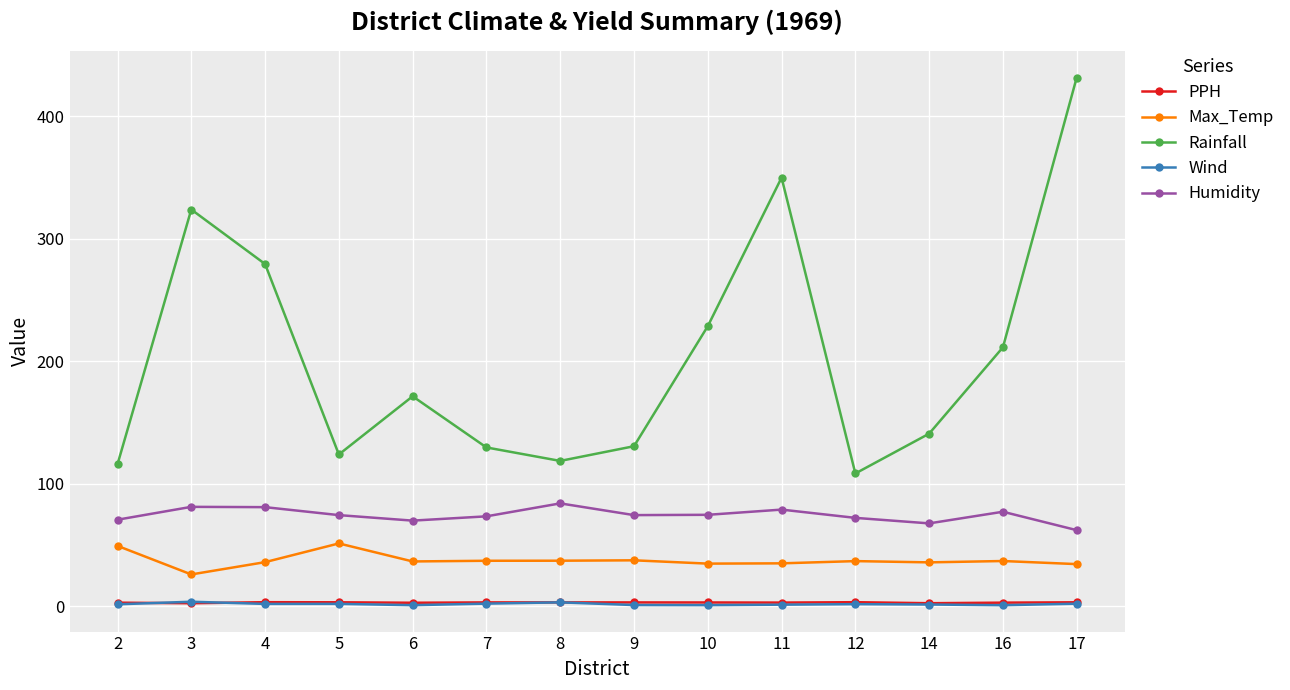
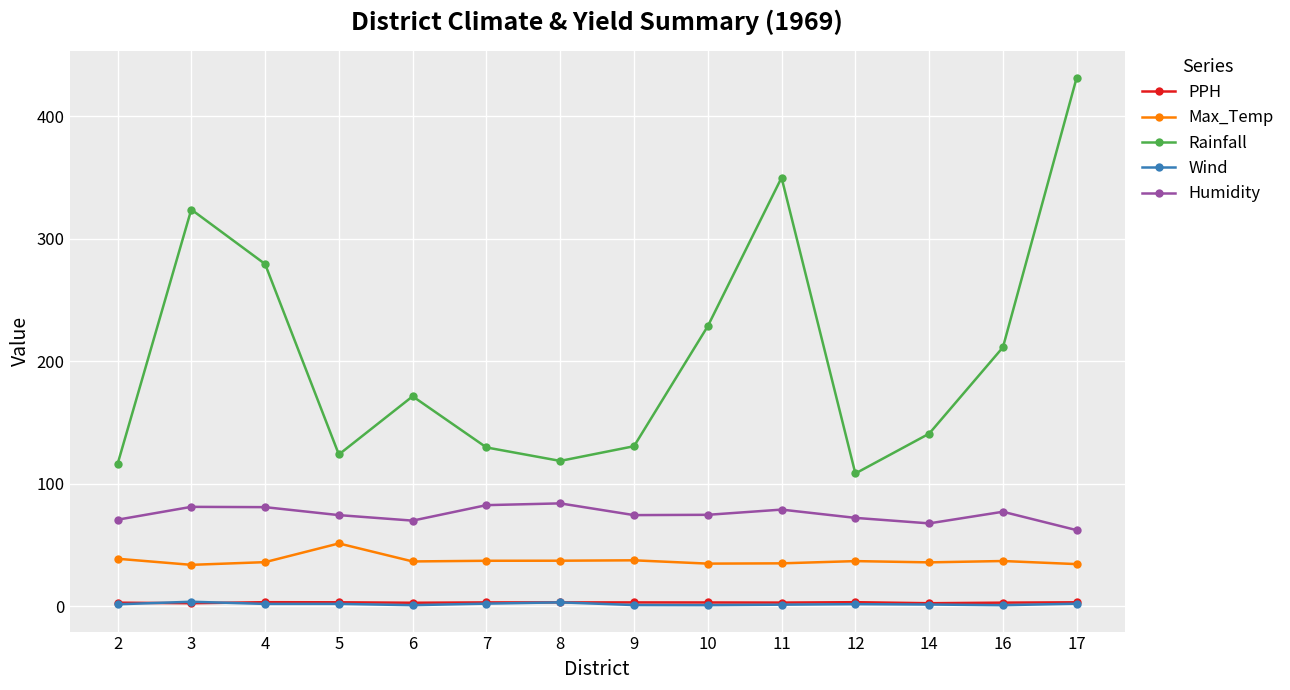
  {
    "PPH": {
      "9": 3,
      "10": 3
    },
    "Max_Temp": {
-     "2": 49,
-     "3": 26,
+     "2": 39,
+     "3": 34,
      "4": 36,
      "5": 51,
      "6": 36,
      "7": 37,
      "8": 37,
      "9": 37,
      "10": 35,
      "11": 35,
      "12": 37,
      "14": 36,
      "16": 37,
      "17": 34
    },
    "Rainfall": {
      "2": 116,
      "3": 324,
      "4": 279,
      "5": 124,
      "6": 171,
      "7": 130,
      "8": 119,
      "9": 131,
      "10": 229,
      "11": 350,
      "12": 108,
      "14": 141,
      "16": 211,
      "17": 432
    },
    "Wind": {
      "9": 1,
      "10": 1
    },
    "Humidity": {
      "2": 71,
      "3": 81,
      "4": 81,
      "5": 74,
      "6": 70,
-     "7": 73,
+     "7": 82,
      "8": 84,
      "9": 74,
      "10": 75,
      "11": 79,
      "12": 72,
      "14": 68,
      "16": 77,
      "17": 62
    }
  }
